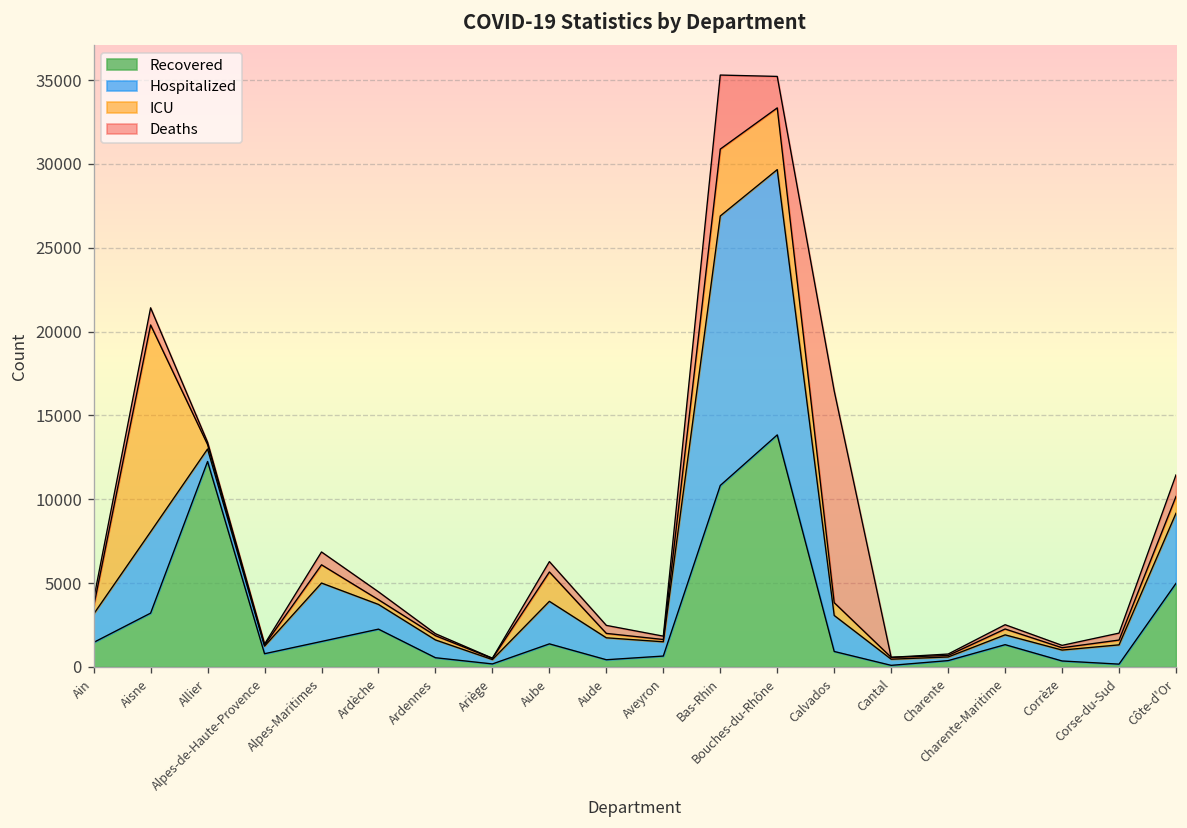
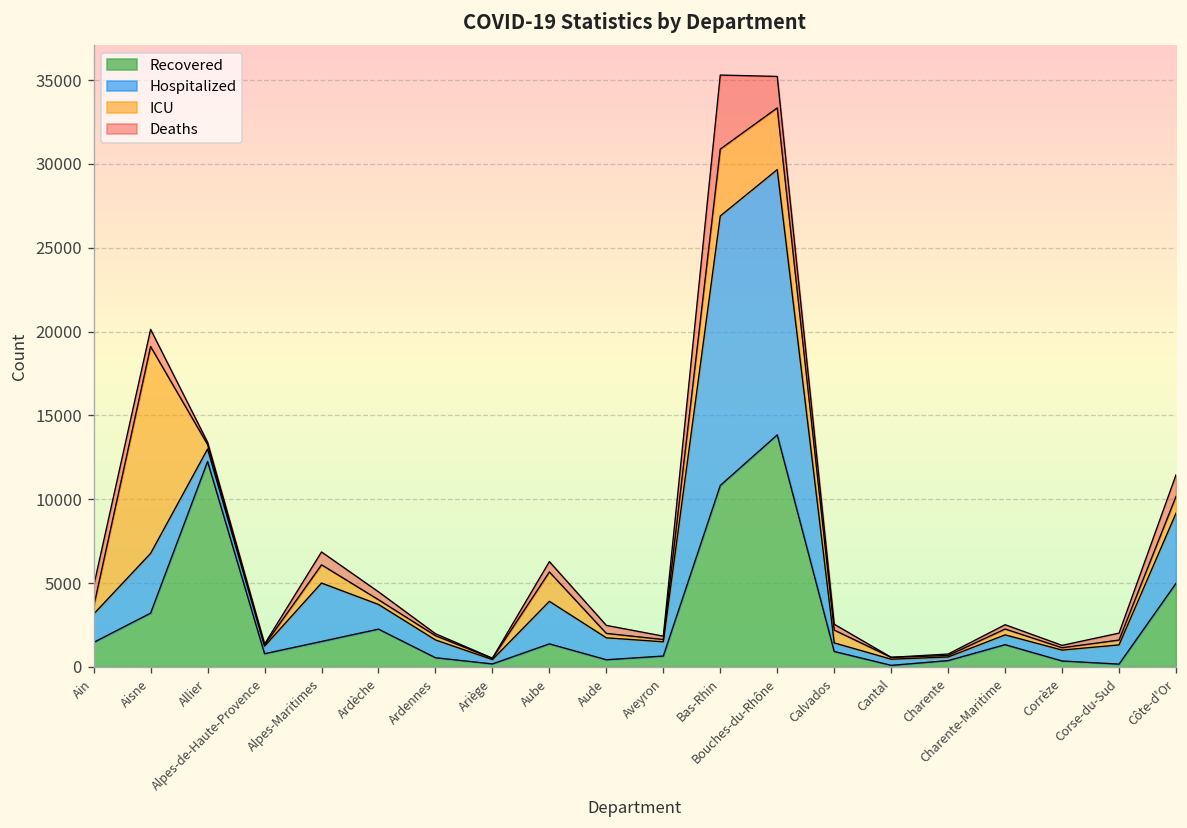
  {
    "Recovered": {
      "Ain": 1500,
      "Aisne": 3200,
      "Allier": 12200,
      "Alpes-de-Haute-Provence": 800,
      "Alpes-Maritimes": 1500,
      "Ardèche": 2200,
      "Ardennes": 500,
      "Ariège": 200,
      "Aube": 1400,
      "Aude": 400,
      "Aveyron": 600,
      "Bas-Rhin": 10800,
      "Bouches-du-Rhône": 13800,
      "Calvados": 900,
      "Cantal": 100,
      "Charente": 400,
      "Charente-Maritime": 1300,
      "Corrèze": 400,
      "Corse-du-Sud": 200,
      "Côte-d'Or": 5000
    },
    "Hospitalized": {
      "Ain": 1700,
-     "Aisne": 4900,
+     "Aisne": 3600,
      "Allier": 700,
      "Alpes-Maritimes": 3500,
      "Ardèche": 1500,
      "Ardennes": 1100,
      "Aube": 2500,
      "Aude": 1300,
      "Bas-Rhin": 16100,
      "Bouches-du-Rhône": 15800,
-     "Calvados": 2100,
+     "Calvados": 500,
      "Charente-Maritime": 600,
      "Corse-du-Sud": 1100,
      "Côte-d'Or": 4200
    },
    "ICU": {
      "Ain": 400,
      "Aisne": 12300,
      "Alpes-Maritimes": 1100,
      "Ardèche": 300,
      "Aube": 1800,
      "Aude": 300,
      "Bas-Rhin": 4000,
      "Bouches-du-Rhône": 3700,
      "Calvados": 800,
      "Charente-Maritime": 400,
      "Corse-du-Sud": 300,
      "Côte-d'Or": 1000
    },
    "Deaths": {
-     "Ain": 400,
+     "Ain": 1200,
      "Aisne": 1000,
      "Alpes-Maritimes": 800,
      "Ardèche": 500,
      "Aube": 600,
      "Aude": 500,
      "Aveyron": 200,
      "Bas-Rhin": 4400,
      "Bouches-du-Rhône": 1900,
-     "Calvados": 12600,
+     "Calvados": 400,
      "Charente-Maritime": 300,
      "Corse-du-Sud": 400,
      "Côte-d'Or": 1300
    }
  }
